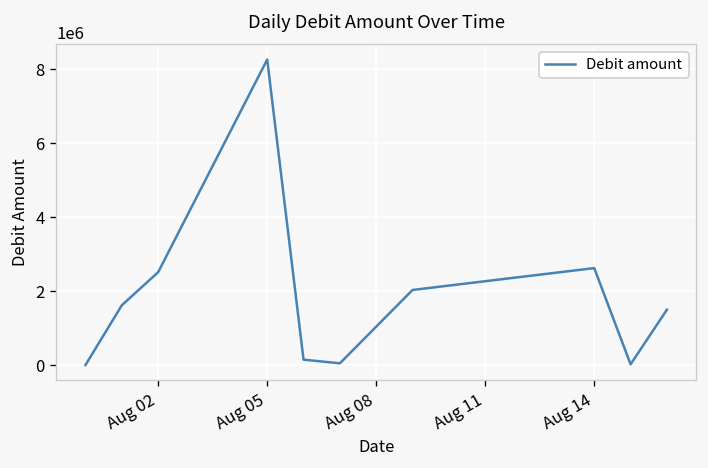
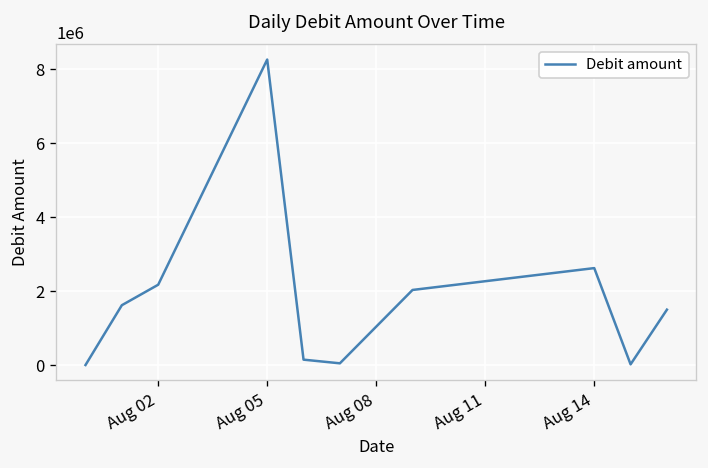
  {
-   "Aug 02": 2500000,
+   "Aug 02": 2200000,
    "Aug 05": 8300000,
    "Aug 14": 2600000
  }
